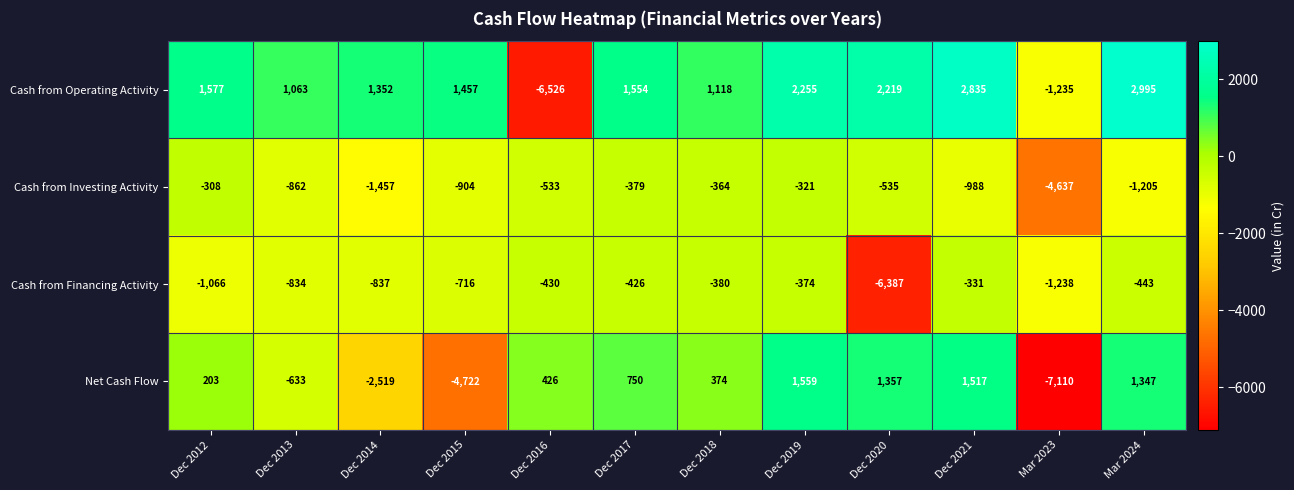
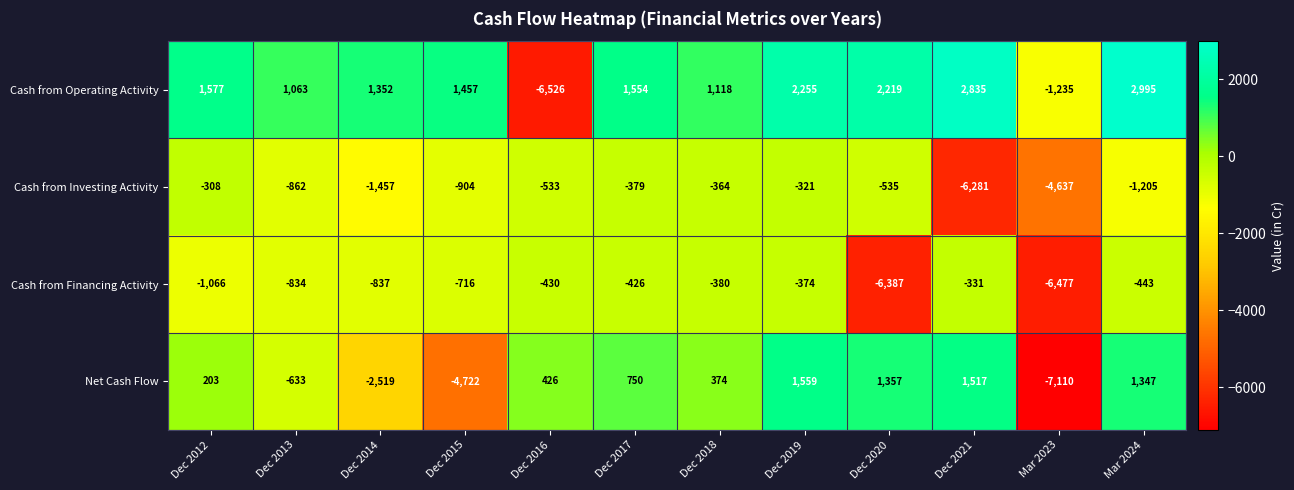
  {
    "Cash from Operating Activity": {
      "Dec 2012": "1,577",
      "Dec 2013": "1,063",
      "Dec 2014": "1,352",
      "Dec 2015": "1,457",
      "Dec 2016": "-6,526",
      "Dec 2017": "1,554",
      "Dec 2018": "1,118",
      "Dec 2019": "2,255",
      "Dec 2020": "2,219",
      "Dec 2021": "2,835",
      "Mar 2023": "-1,235",
      "Mar 2024": "2,995"
    },
    "Cash from Investing Activity": {
      "Dec 2012": "-308",
      "Dec 2013": "-862",
      "Dec 2014": "-1,457",
      "Dec 2015": "-904",
      "Dec 2016": "-533",
      "Dec 2017": "-379",
      "Dec 2018": "-364",
      "Dec 2019": "-321",
      "Dec 2020": "-535",
-     "Dec 2021": "-988",
+     "Dec 2021": "-6,281",
      "Mar 2023": "-4,637",
      "Mar 2024": "-1,205"
    },
    "Cash from Financing Activity": {
      "Dec 2012": "-1,066",
      "Dec 2013": "-834",
      "Dec 2014": "-837",
      "Dec 2015": "-716",
      "Dec 2016": "-430",
      "Dec 2017": "-426",
      "Dec 2018": "-380",
      "Dec 2019": "-374",
      "Dec 2020": "-6,387",
      "Dec 2021": "-331",
-     "Mar 2023": "-1,238",
+     "Mar 2023": "-6,477",
      "Mar 2024": "-443"
    },
    "Net Cash Flow": {
      "Dec 2012": "203",
      "Dec 2013": "-633",
      "Dec 2014": "-2,519",
      "Dec 2015": "-4,722",
      "Dec 2016": "426",
      "Dec 2017": "750",
      "Dec 2018": "374",
      "Dec 2019": "1,559",
      "Dec 2020": "1,357",
      "Dec 2021": "1,517",
      "Mar 2023": "-7,110",
      "Mar 2024": "1,347"
    }
  }
